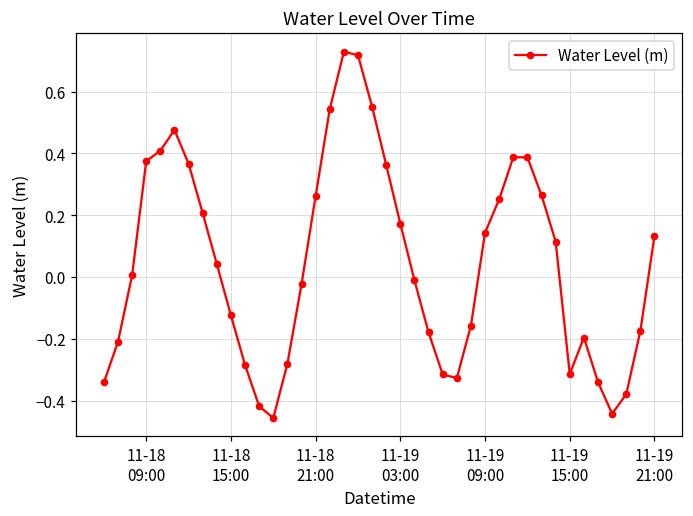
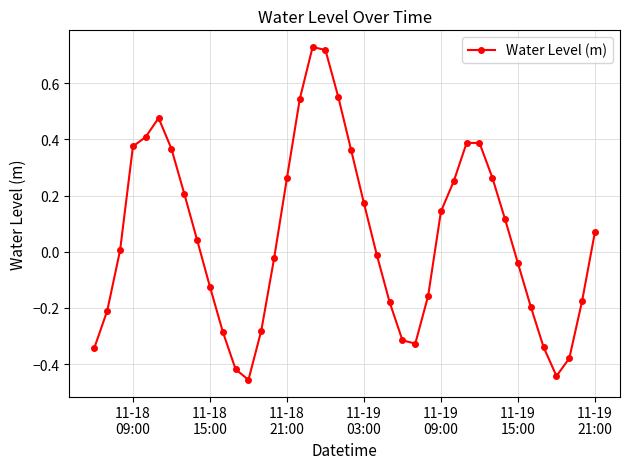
  {
    "11-18 09:00": 0.37,
    "11-18 15:00": -0.12,
    "11-18 21:00": 0.26,
    "11-19 03:00": 0.17,
    "11-19 09:00": 0.14,
-   "11-19 15:00": -0.31,
-   "11-19 21:00": 0.13
+   "11-19 15:00": -0.04,
+   "11-19 21:00": 0.07
  }
